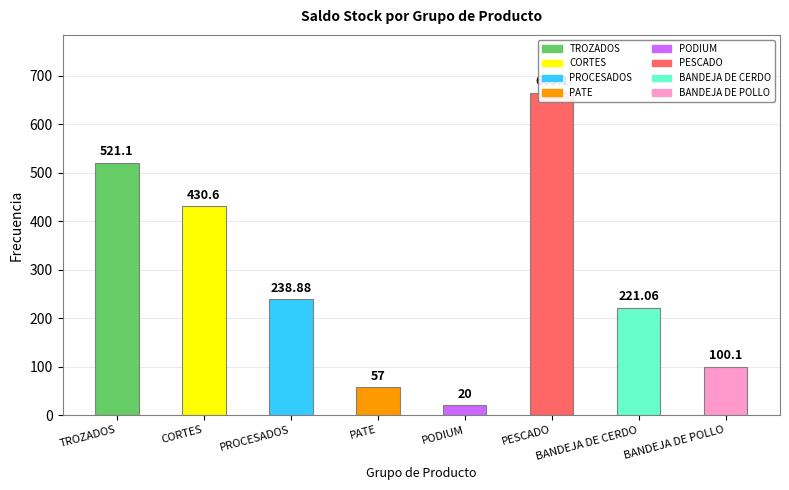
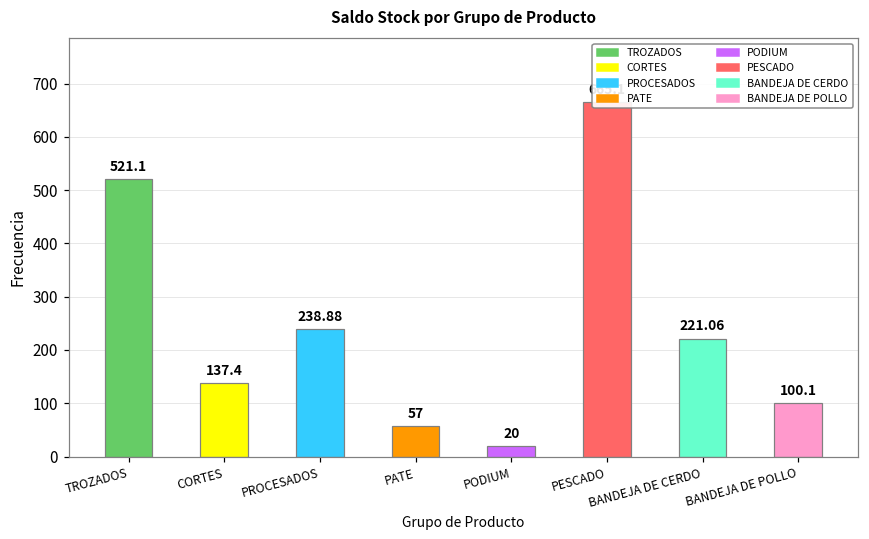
  {
    "TROZADOS": 521.1,
-   "CORTES": 430.6,
+   "CORTES": 137.4,
    "PROCESADOS": 238.88,
    "PATE": 57,
    "PODIUM": 20,
    "BANDEJA DE CERDO": 221.06,
    "BANDEJA DE POLLO": 100.1
  }
